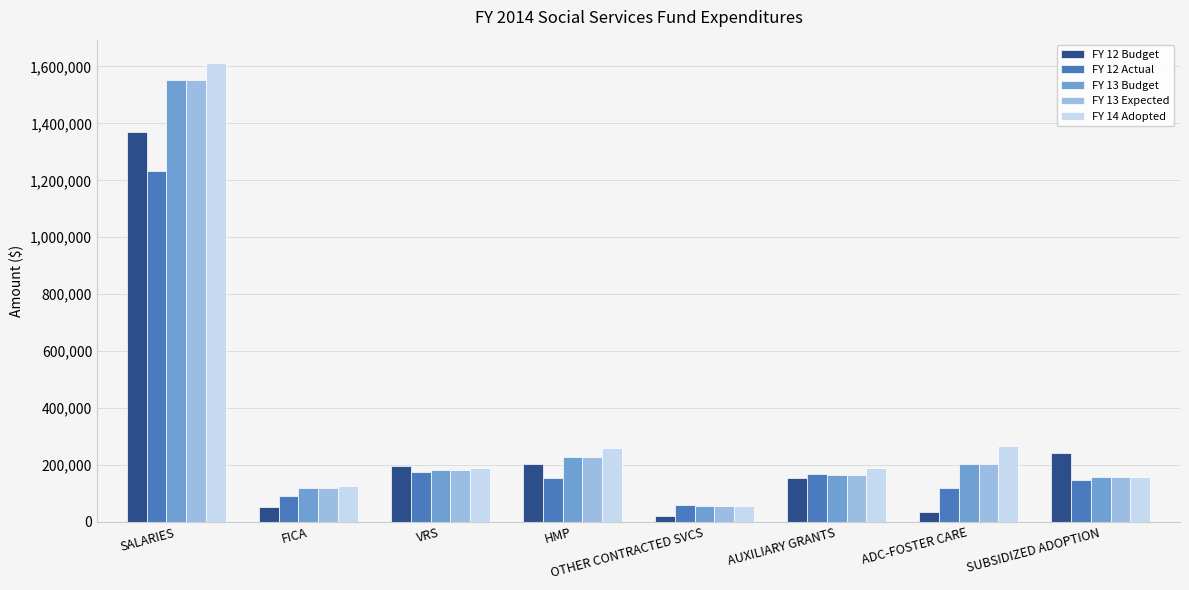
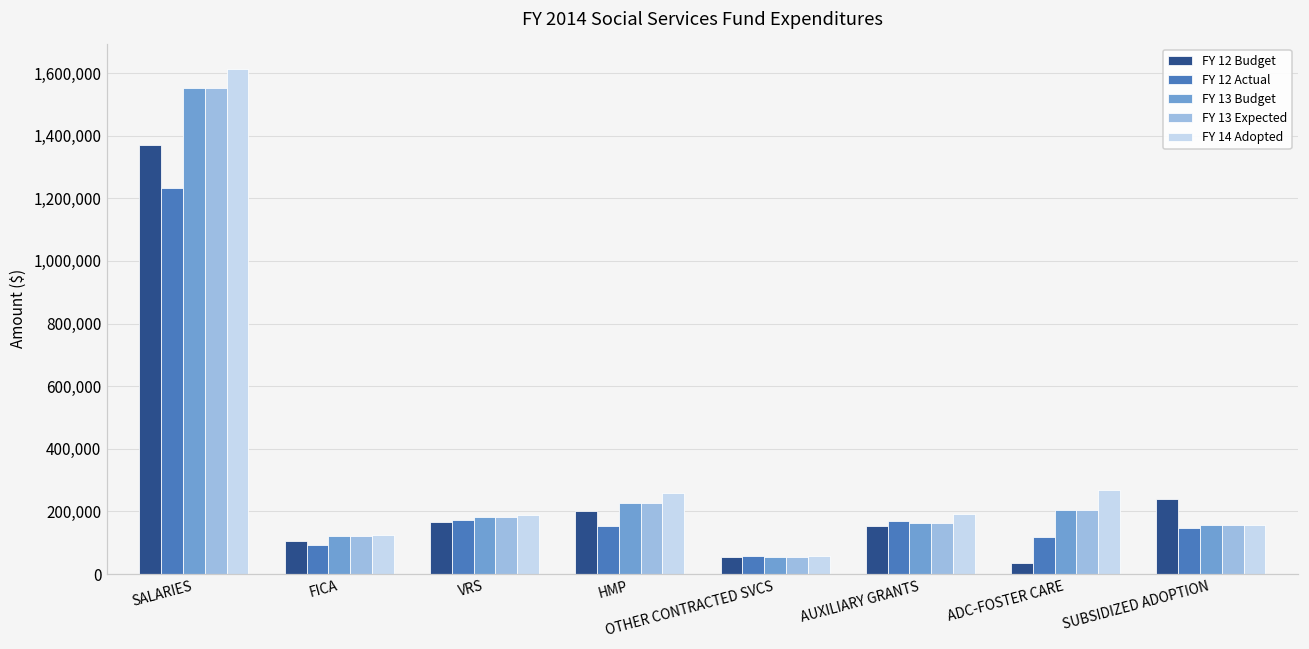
  {
    "FY 12 Budget": {
      "SALARIES": "1,370,000",
-     "FICA": "50,000",
-     "VRS": "200,000",
+     "FICA": "110,000",
+     "VRS": "170,000",
      "HMP": "200,000",
-     "OTHER CONTRACTED SVCS": "20,000",
+     "OTHER CONTRACTED SVCS": "50,000",
      "AUXILIARY GRANTS": "160,000",
      "ADC-FOSTER CARE": "30,000",
      "SUBSIDIZED ADOPTION": "240,000"
    }
  }
